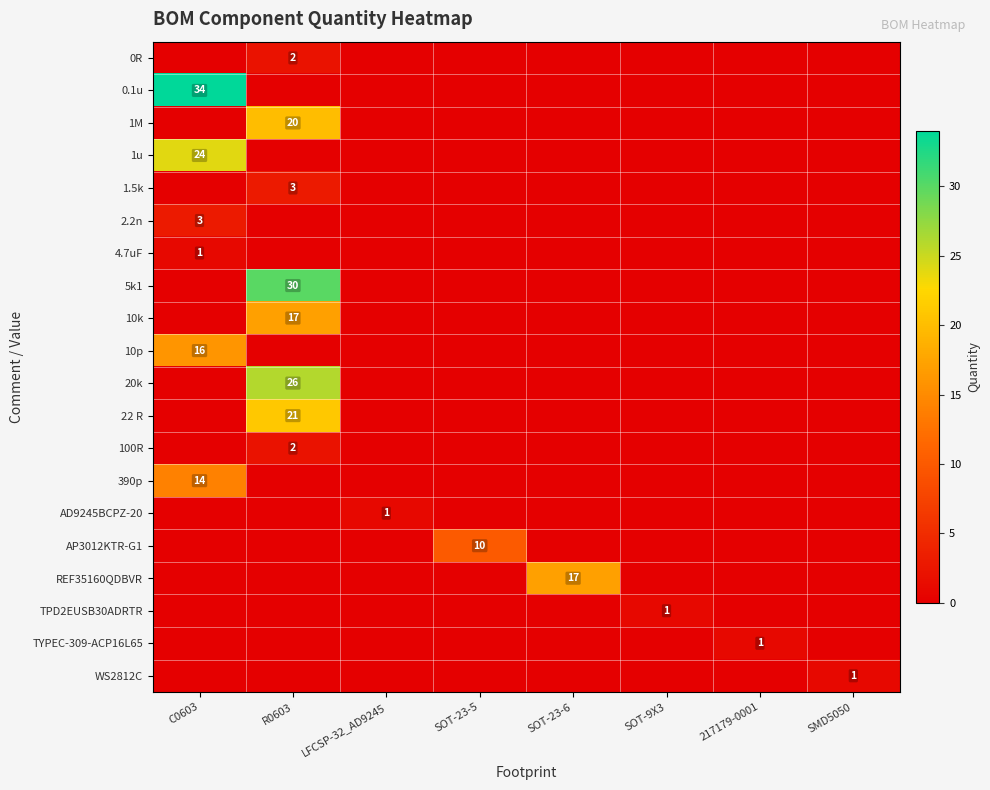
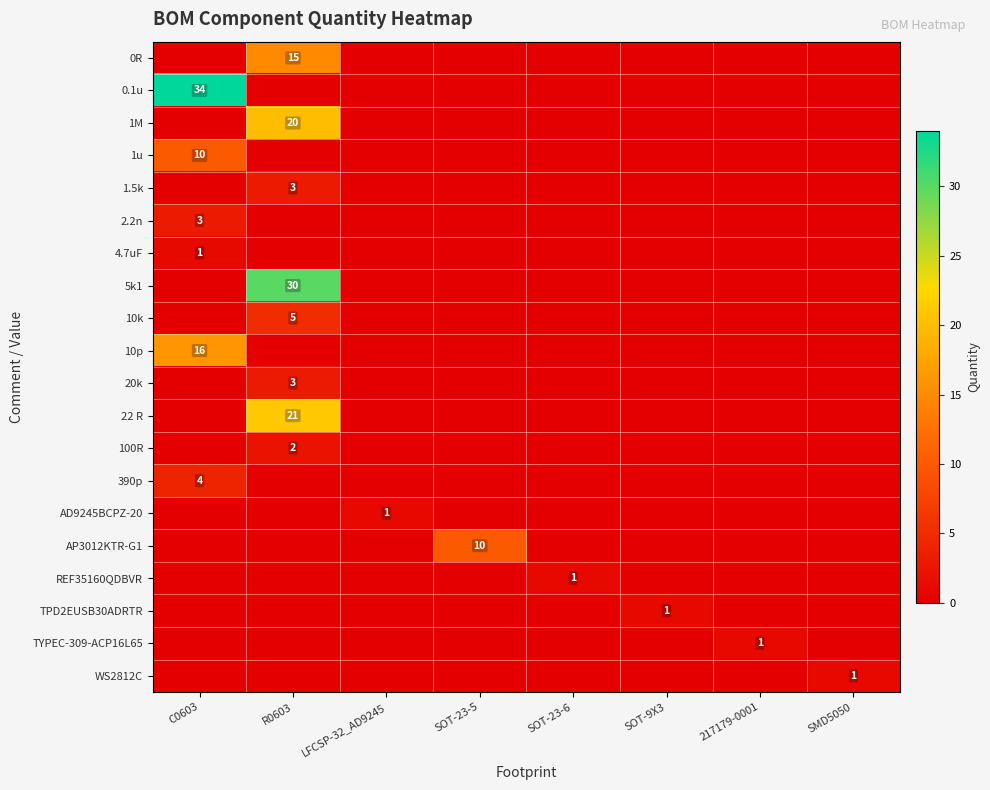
  {
    "0R": {
-     "R0603": 2
+     "R0603": 15
    },
    "1u": {
-     "C0603": 24
+     "C0603": 10
    },
    "10k": {
-     "R0603": 17
+     "R0603": 5
    },
    "20k": {
-     "R0603": 26
+     "R0603": 3
    },
    "390p": {
-     "C0603": 14
+     "C0603": 4
    },
    "REF35160QDBVR": {
-     "SOT-23-6": 17
+     "SOT-23-6": 1
    }
  }
